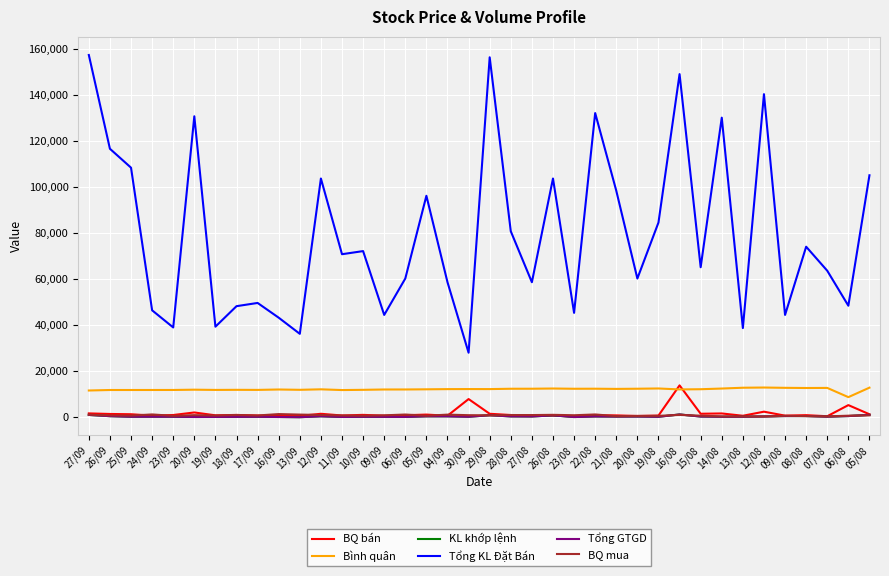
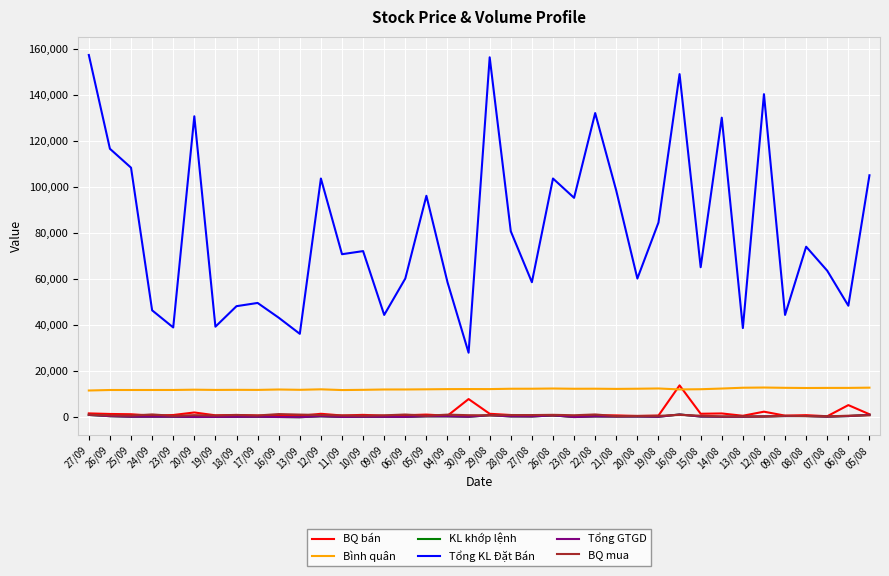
  {
    "BQ bán": {
      "20/09": "2,000",
      "30/08": "8,000",
      "16/08": "14,000",
      "14/08": "2,000",
      "12/08": "2,000",
      "06/08": "5,000"
    },
    "Bình quân": {
      "27/09": "12,000",
      "26/09": "12,000",
      "25/09": "12,000",
      "24/09": "12,000",
      "23/09": "12,000",
      "20/09": "12,000",
      "19/09": "12,000",
      "18/09": "12,000",
      "17/09": "12,000",
      "16/09": "12,000",
      "13/09": "12,000",
      "12/09": "12,000",
      "11/09": "12,000",
      "10/09": "12,000",
      "09/09": "12,000",
      "06/09": "12,000",
      "05/09": "12,000",
      "04/09": "12,000",
      "30/08": "12,000",
      "29/08": "12,000",
      "28/08": "12,000",
      "27/08": "12,000",
      "26/08": "12,000",
      "23/08": "12,000",
      "22/08": "12,000",
      "21/08": "12,000",
      "20/08": "12,000",
      "19/08": "12,000",
      "16/08": "12,000",
      "15/08": "12,000",
      "14/08": "12,000",
      "13/08": "13,000",
      "12/08": "13,000",
      "09/08": "13,000",
      "08/08": "13,000",
      "07/08": "13,000",
-     "06/08": "9,000",
+     "06/08": "13,000",
      "05/08": "13,000"
    },
    "Tổng KL Đặt Bán": {
      "27/09": "157,000",
      "26/09": "117,000",
      "25/09": "108,000",
      "24/09": "46,000",
      "23/09": "39,000",
      "20/09": "131,000",
      "19/09": "39,000",
      "18/09": "48,000",
      "17/09": "50,000",
      "16/09": "43,000",
      "13/09": "36,000",
      "12/09": "104,000",
      "11/09": "71,000",
      "10/09": "72,000",
      "09/09": "44,000",
      "06/09": "60,000",
      "05/09": "96,000",
      "04/09": "59,000",
      "30/08": "28,000",
      "29/08": "156,000",
      "28/08": "81,000",
      "27/08": "59,000",
      "26/08": "104,000",
-     "23/08": "45,000",
+     "23/08": "95,000",
      "22/08": "132,000",
      "21/08": "98,000",
      "20/08": "60,000",
      "19/08": "85,000",
      "16/08": "149,000",
      "15/08": "65,000",
      "14/08": "130,000",
      "13/08": "39,000",
      "12/08": "140,000",
      "09/08": "44,000",
      "08/08": "74,000",
      "07/08": "64,000",
      "06/08": "48,000",
      "05/08": "105,000"
    }
  }
